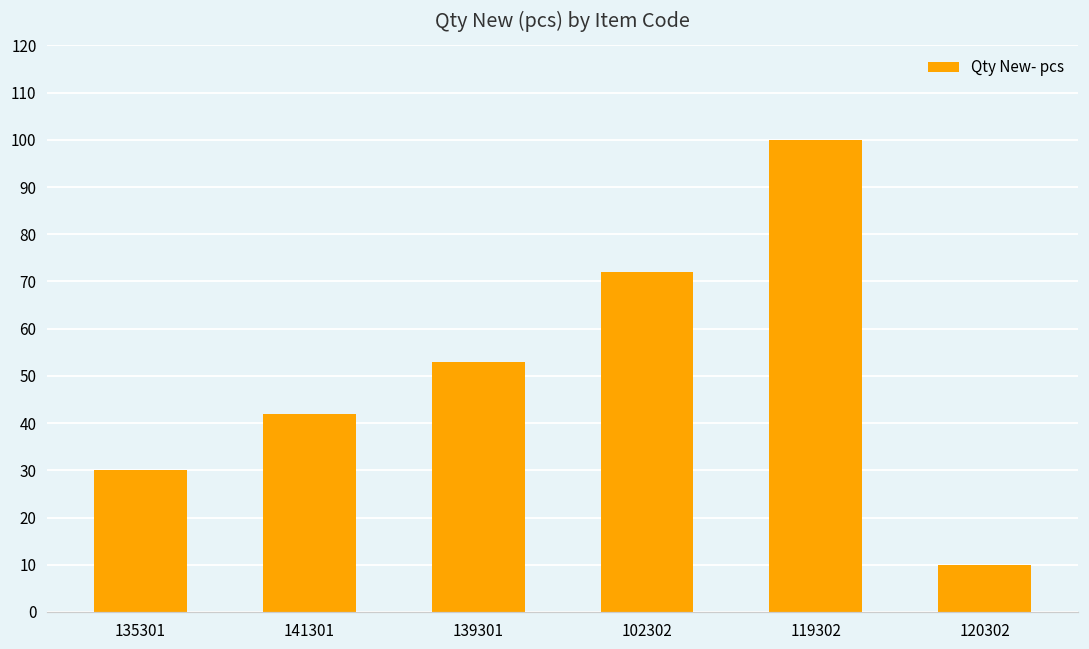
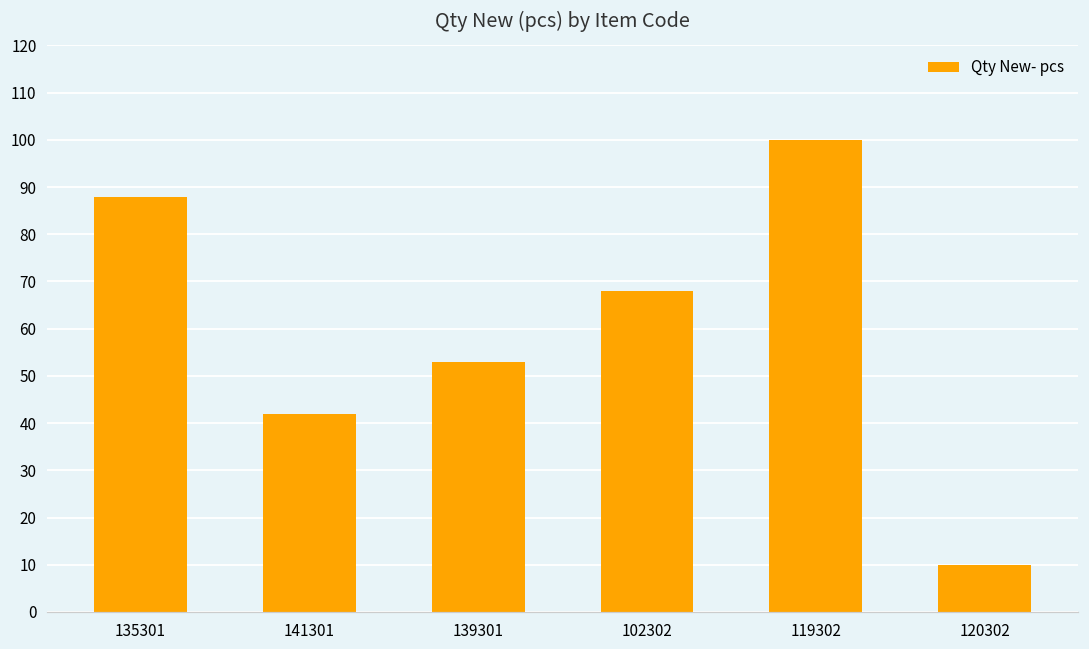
  {
-   "135301": 30,
+   "135301": 88,
    "141301": 42,
    "139301": 53,
-   "102302": 72,
+   "102302": 68,
    "119302": 100,
    "120302": 10
  }
